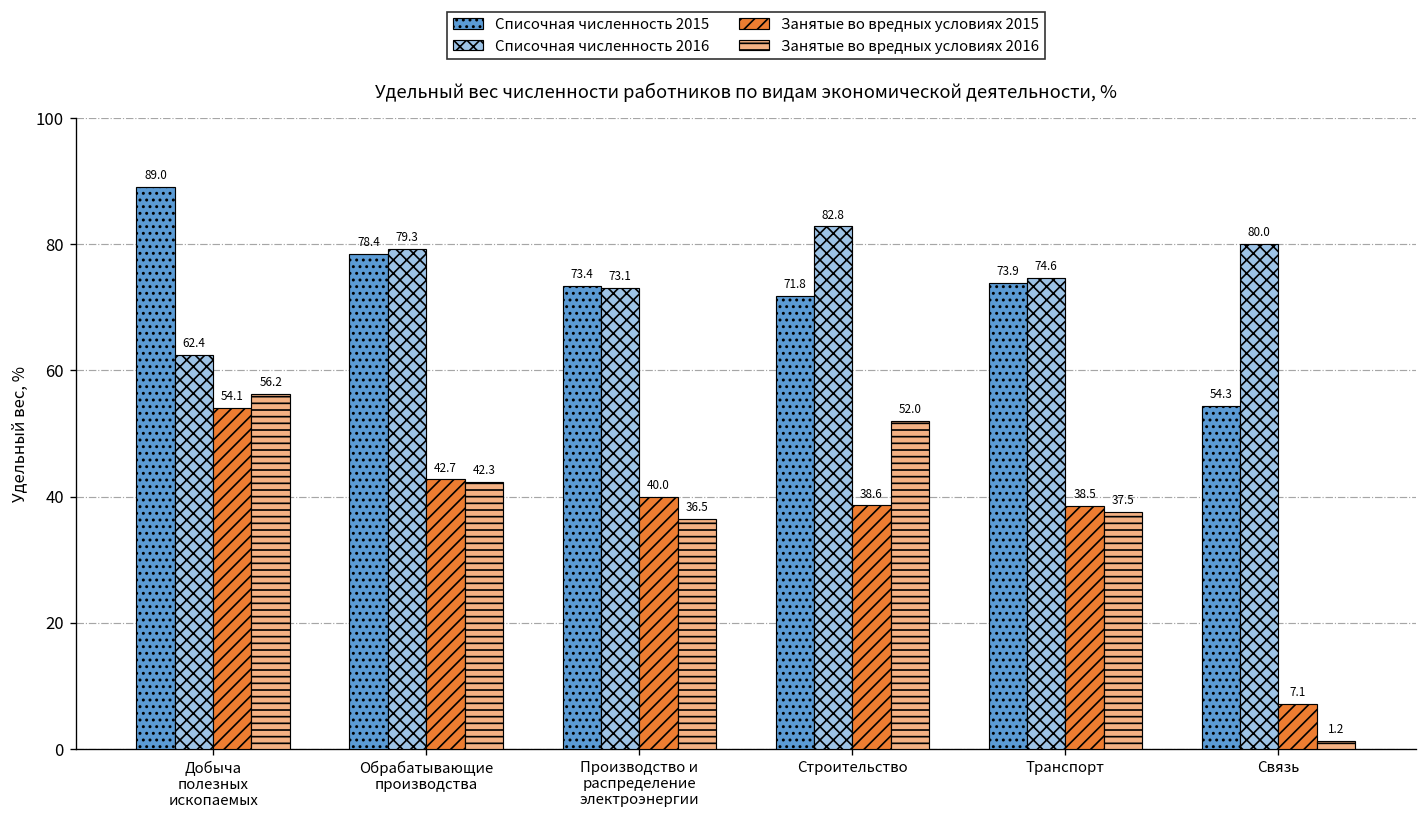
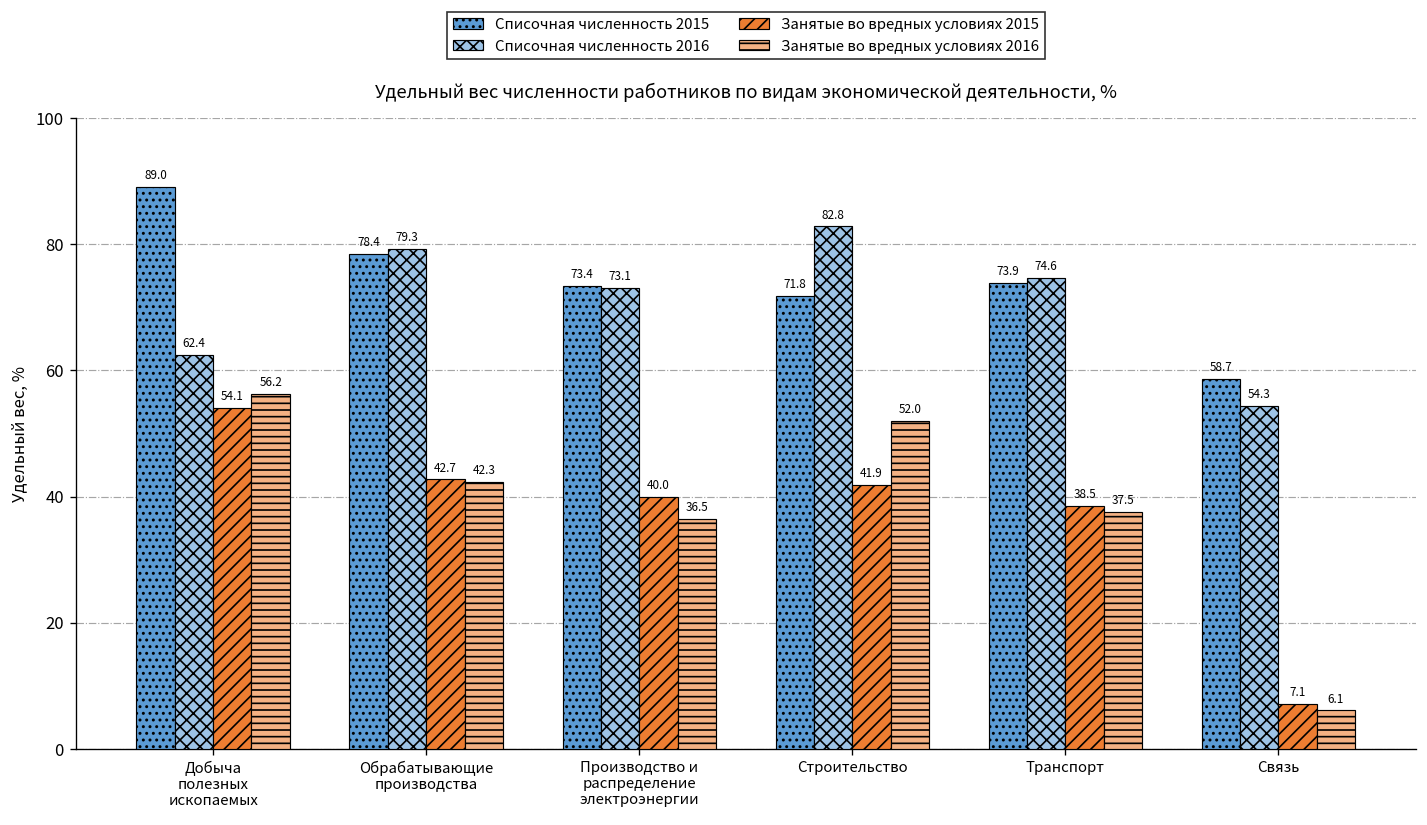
  {
    "Списочная численность 2015": {
      "Добыча полезных ископаемых": 89.0,
      "Обрабатывающие производства": 78.4,
      "Производство и распределение электроэнергии": 73.4,
      "Строительство": 71.8,
      "Транспорт": 73.9,
-     "Связь": 54.3
+     "Связь": 58.7
    },
    "Списочная численность 2016": {
      "Добыча полезных ископаемых": 62.4,
      "Обрабатывающие производства": 79.3,
      "Производство и распределение электроэнергии": 73.1,
      "Строительство": 82.8,
      "Транспорт": 74.6,
-     "Связь": 80.0
+     "Связь": 54.3
    },
    "Занятые во вредных условиях 2015": {
      "Добыча полезных ископаемых": 54.1,
      "Обрабатывающие производства": 42.7,
      "Производство и распределение электроэнергии": 40.0,
-     "Строительство": 38.6,
+     "Строительство": 41.9,
      "Транспорт": 38.5,
      "Связь": 7.1
    },
    "Занятые во вредных условиях 2016": {
      "Добыча полезных ископаемых": 56.2,
      "Обрабатывающие производства": 42.3,
      "Производство и распределение электроэнергии": 36.5,
      "Строительство": 52.0,
      "Транспорт": 37.5,
-     "Связь": 1.2
+     "Связь": 6.1
    }
  }
